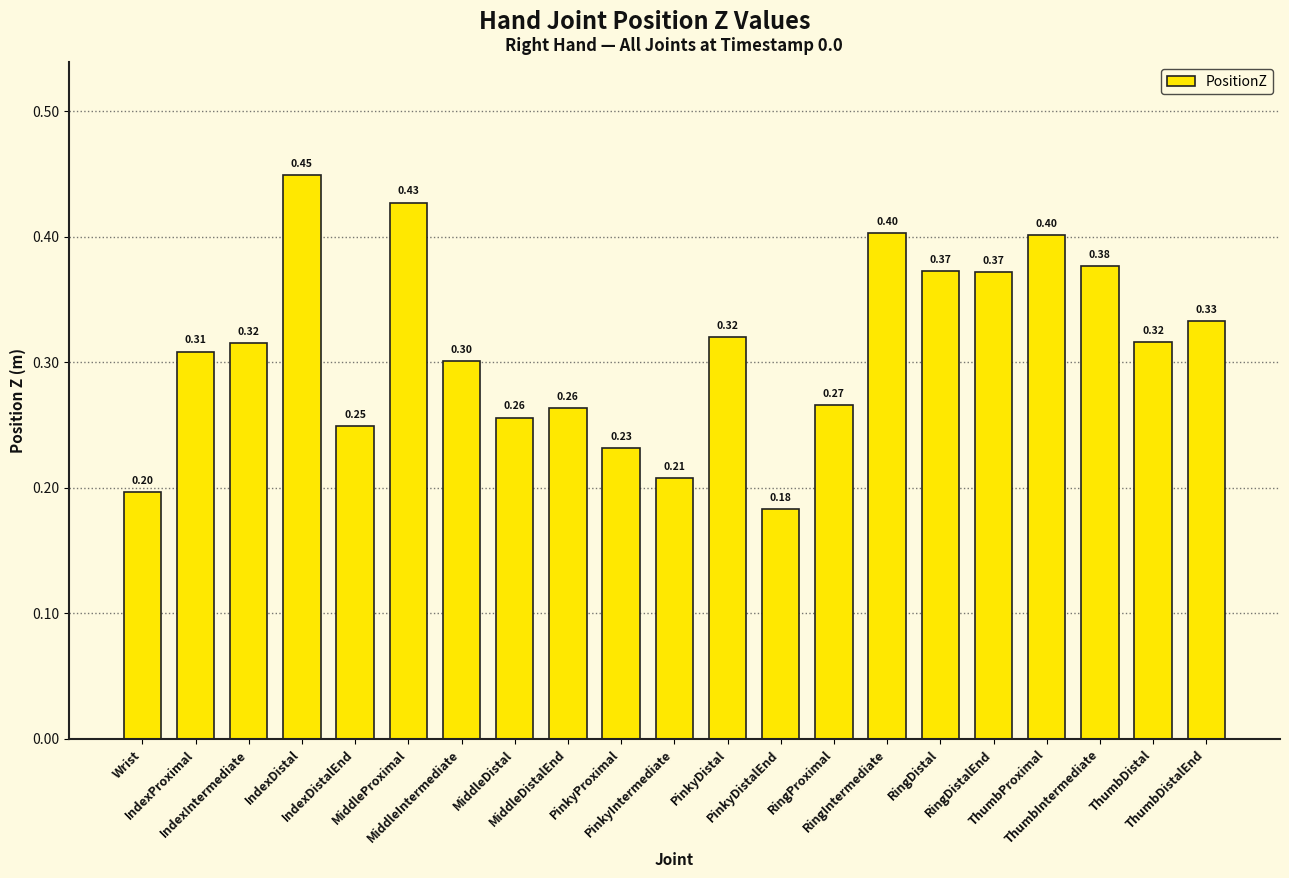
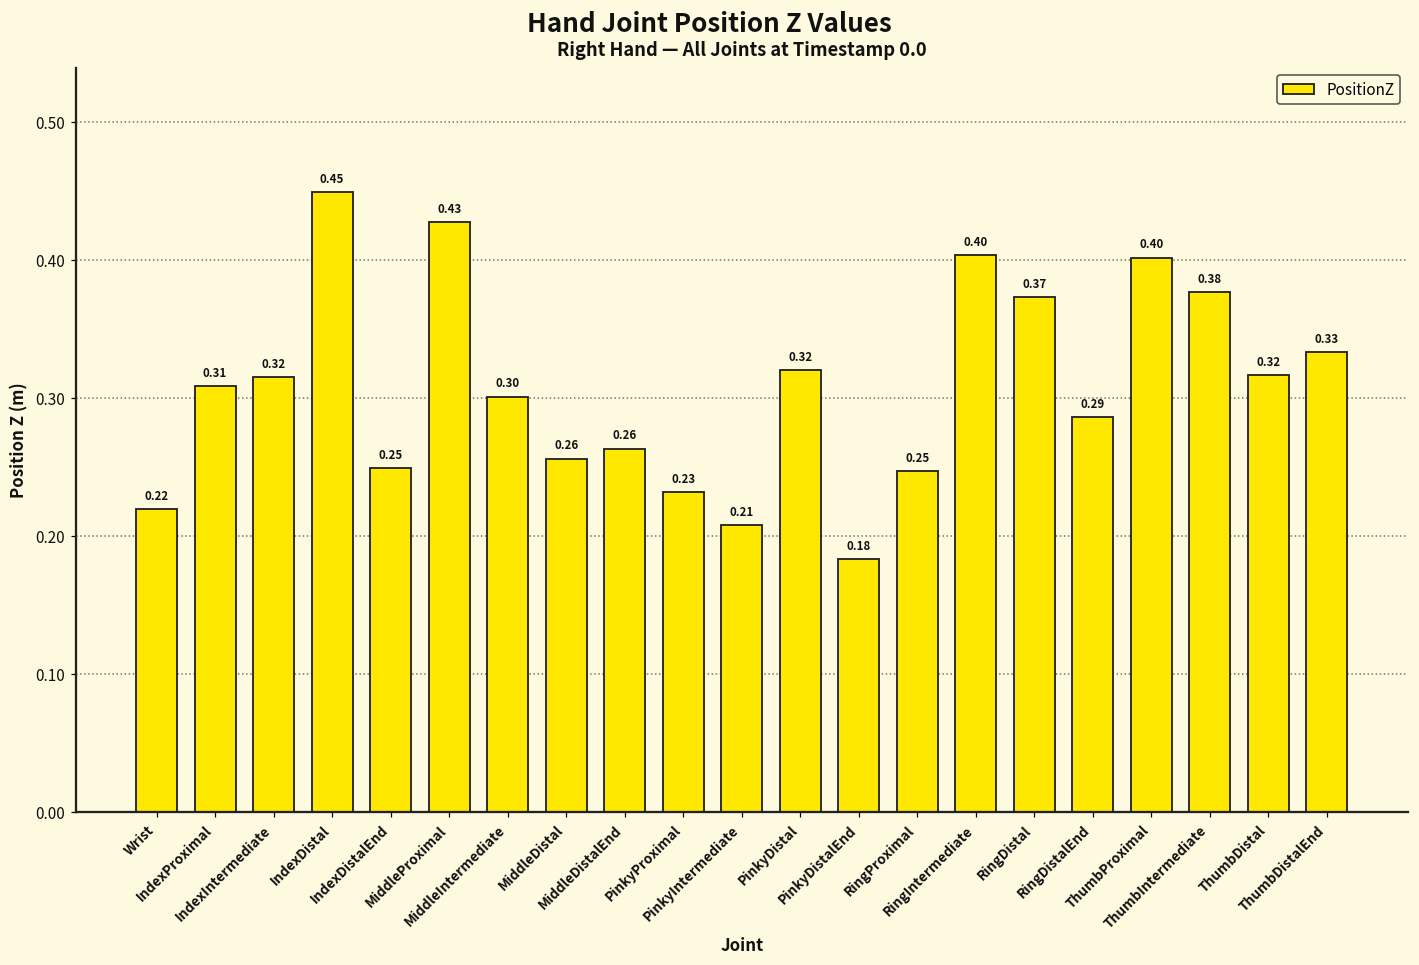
  {
-   "Wrist": 0.20,
+   "Wrist": 0.22,
    "IndexProximal": 0.31,
    "IndexIntermediate": 0.32,
    "IndexDistal": 0.45,
    "IndexDistalEnd": 0.25,
    "MiddleProximal": 0.43,
    "MiddleIntermediate": 0.30,
    "MiddleDistal": 0.26,
    "MiddleDistalEnd": 0.26,
    "PinkyProximal": 0.23,
    "PinkyIntermediate": 0.21,
    "PinkyDistal": 0.32,
    "PinkyDistalEnd": 0.18,
-   "RingProximal": 0.27,
+   "RingProximal": 0.25,
    "RingIntermediate": 0.40,
    "RingDistal": 0.37,
-   "RingDistalEnd": 0.37,
+   "RingDistalEnd": 0.29,
    "ThumbProximal": 0.40,
    "ThumbIntermediate": 0.38,
    "ThumbDistal": 0.32,
    "ThumbDistalEnd": 0.33
  }
